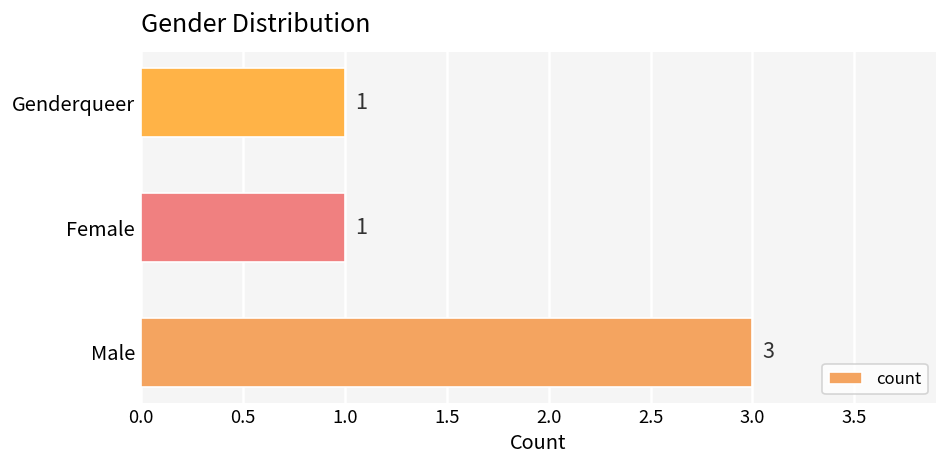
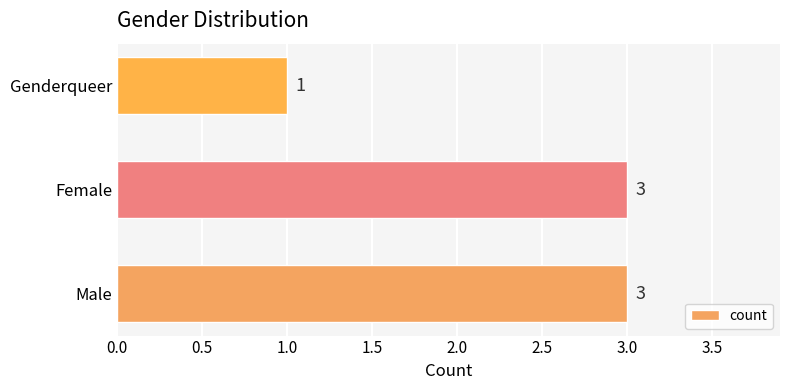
  {
    "Genderqueer": 1,
-   "Female": 1,
+   "Female": 3,
    "Male": 3
  }
